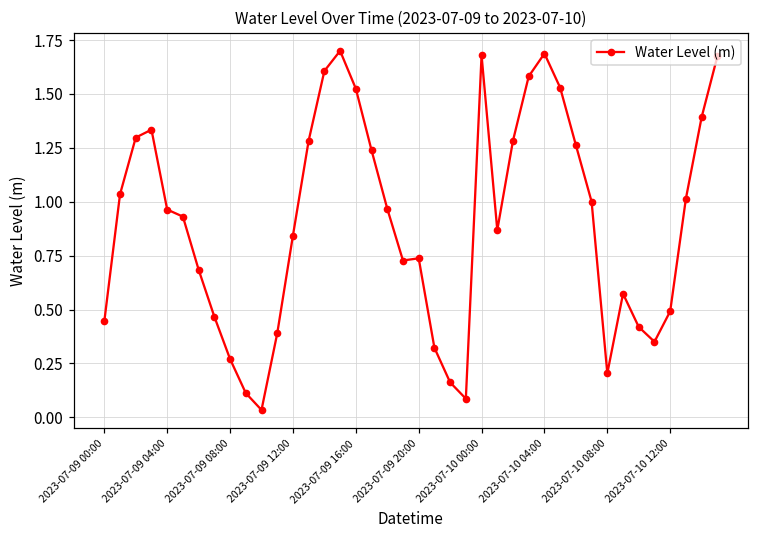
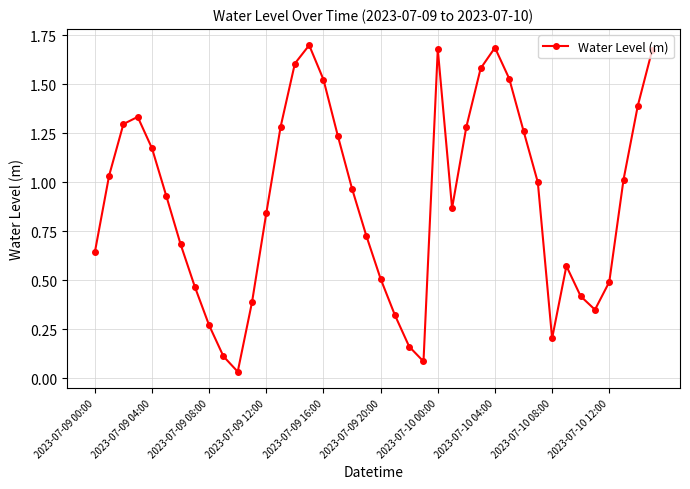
  {
-   "2023-07-09 00:00": 0.45,
-   "2023-07-09 04:00": 0.96,
+   "2023-07-09 00:00": 0.64,
+   "2023-07-09 04:00": 1.17,
    "2023-07-09 08:00": 0.27,
    "2023-07-09 12:00": 0.84,
    "2023-07-09 16:00": 1.52,
-   "2023-07-09 20:00": 0.74,
+   "2023-07-09 20:00": 0.51,
    "2023-07-10 00:00": 1.68,
    "2023-07-10 04:00": 1.69,
    "2023-07-10 08:00": 0.20,
    "2023-07-10 12:00": 0.49
  }
